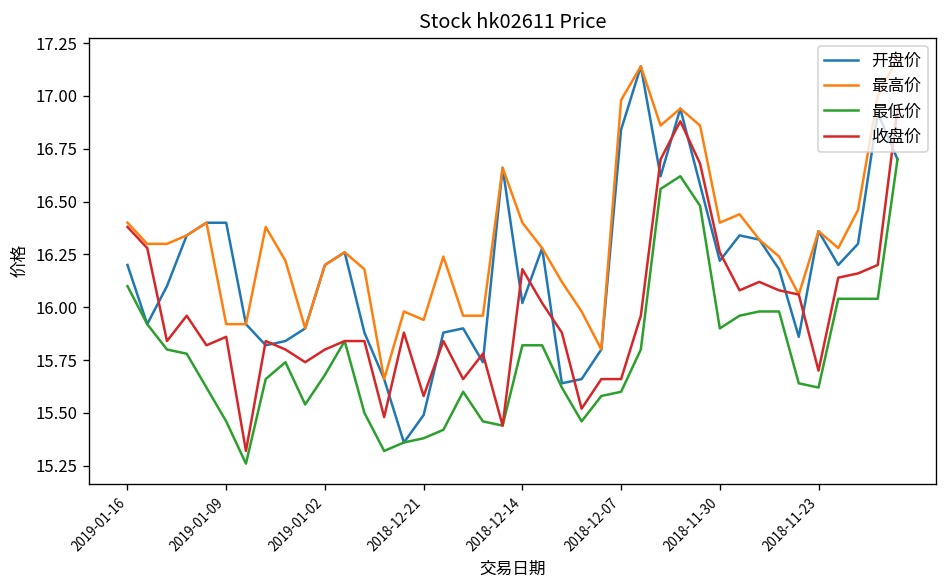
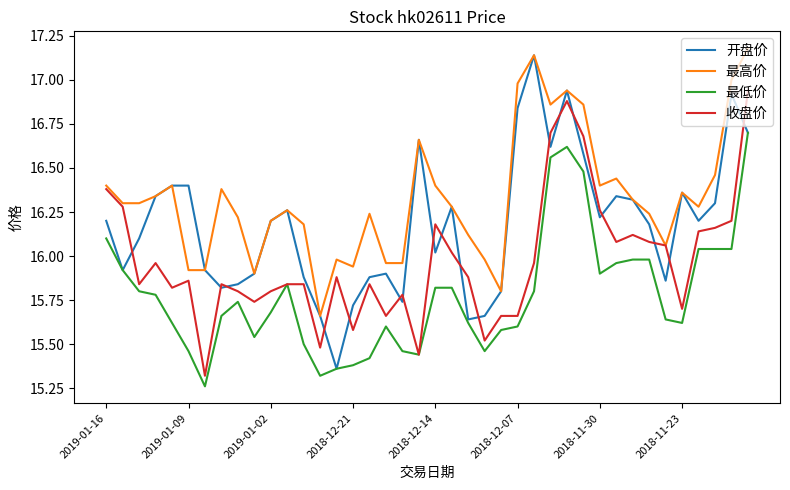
  {
    "开盘价": {
      "2019-01-16": 16.20,
      "2019-01-09": 16.40,
-     "2018-12-21": 15.49,
+     "2018-12-21": 15.72,
      "2018-12-14": 16.02,
      "2018-12-07": 16.84,
      "2018-11-30": 16.22
    },
    "最高价": {
      "2019-01-16": 16.40,
      "2019-01-09": 15.92,
      "2018-12-21": 15.94,
      "2018-12-14": 16.40,
      "2018-12-07": 16.98,
      "2018-11-30": 16.40
    },
    "最低价": {
      "2019-01-16": 16.10,
      "2019-01-09": 15.46,
      "2019-01-02": 15.68,
      "2018-12-21": 15.38,
      "2018-12-14": 15.82,
      "2018-12-07": 15.60,
      "2018-11-30": 15.90,
      "2018-11-23": 15.62
    },
    "收盘价": {
      "2019-01-16": 16.38,
      "2019-01-09": 15.86,
      "2019-01-02": 15.80,
      "2018-12-21": 15.58,
      "2018-12-14": 16.18,
      "2018-12-07": 15.66,
      "2018-11-30": 16.26,
      "2018-11-23": 15.70
    }
  }
